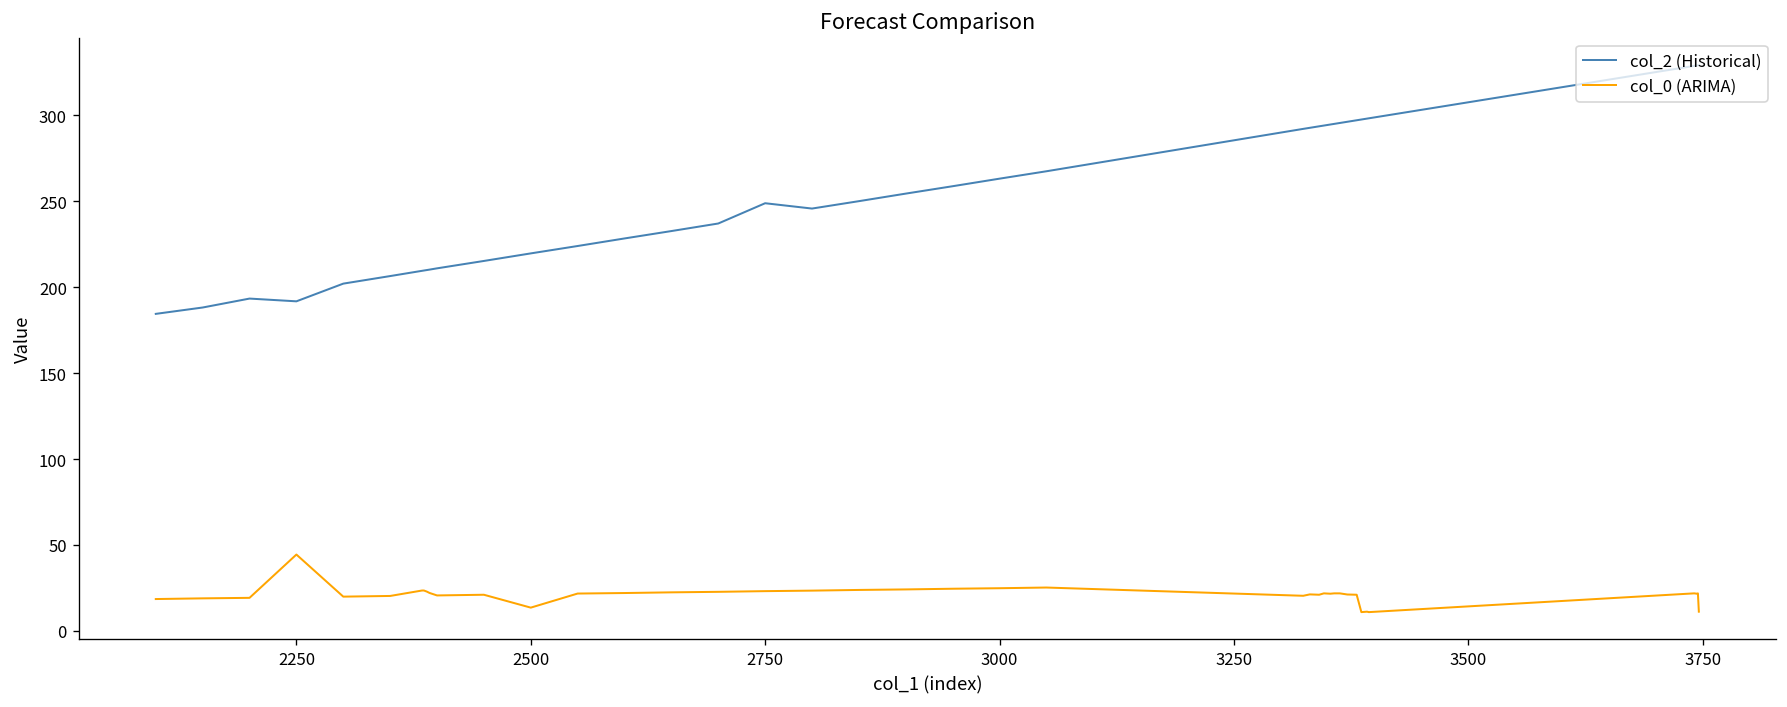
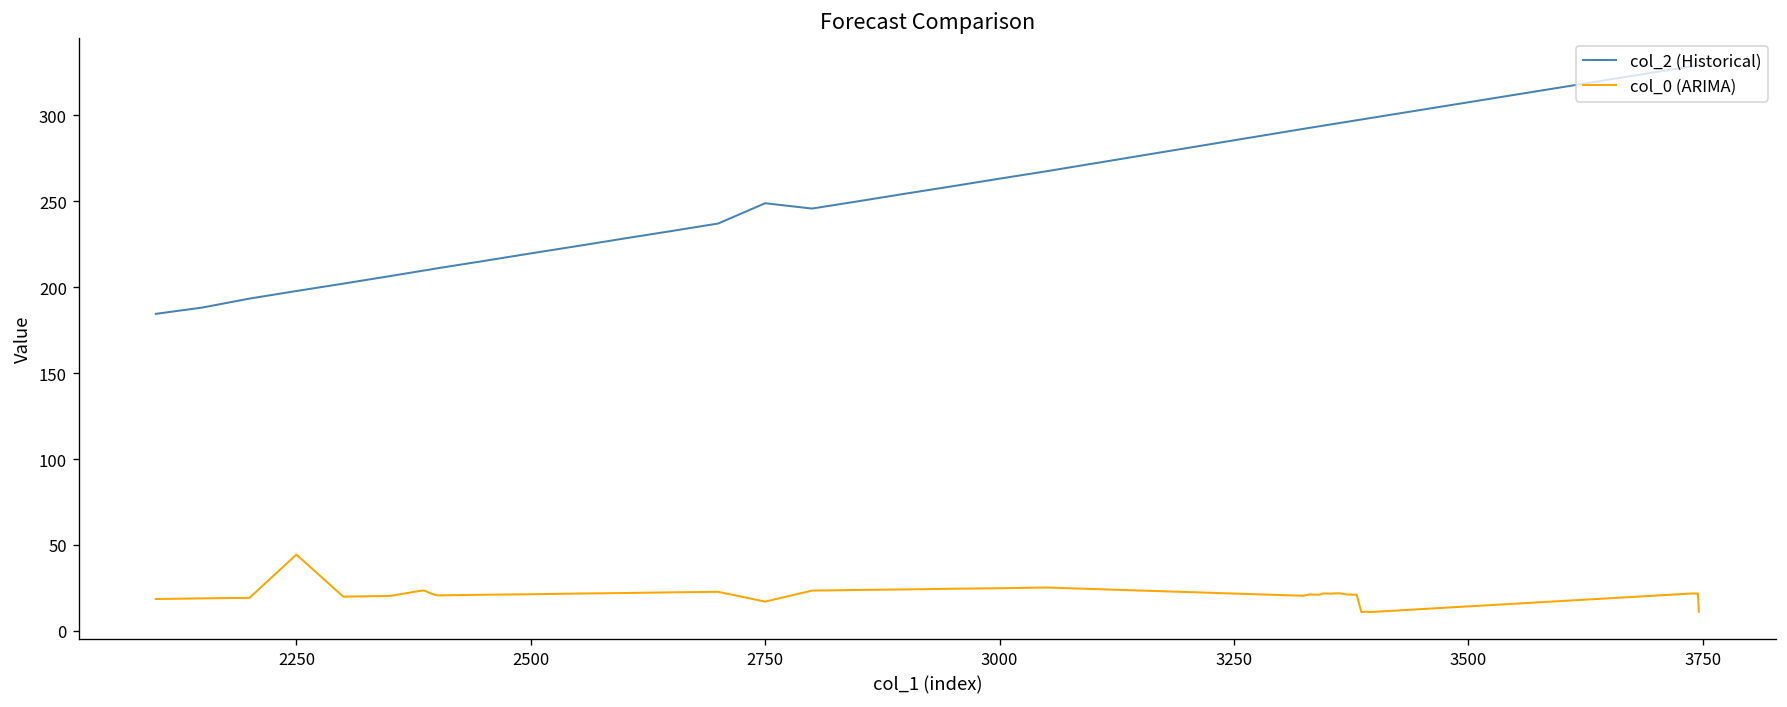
  {
    "col_2 (Historical)": {
-     "2250": 192,
+     "2250": 198,
      "2500": 220,
      "2750": 249,
      "3000": 263
    },
    "col_0 (ARIMA)": {
      "2250": 44,
-     "2500": 14,
-     "2750": 23,
+     "2500": 21,
+     "2750": 17,
      "3000": 25
    }
  }
